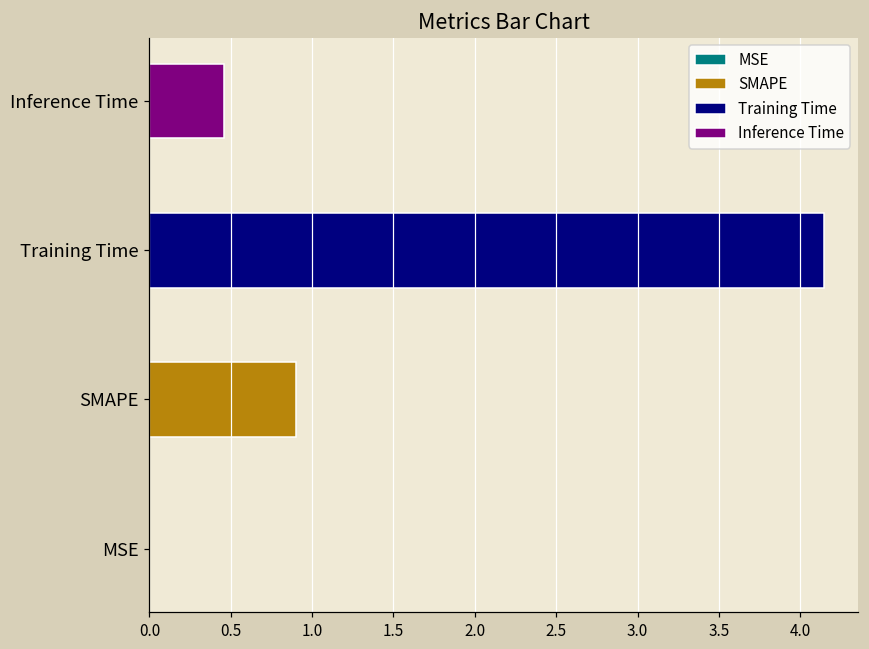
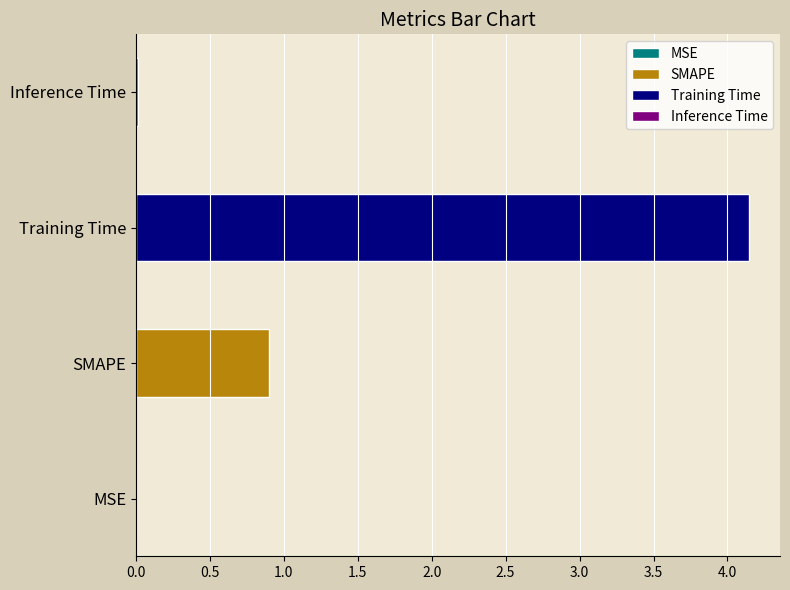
  {
-   "Inference Time": 0.46,
+   "Inference Time": 0.01,
    "Training Time": 4.15,
    "SMAPE": 0.90
  }
